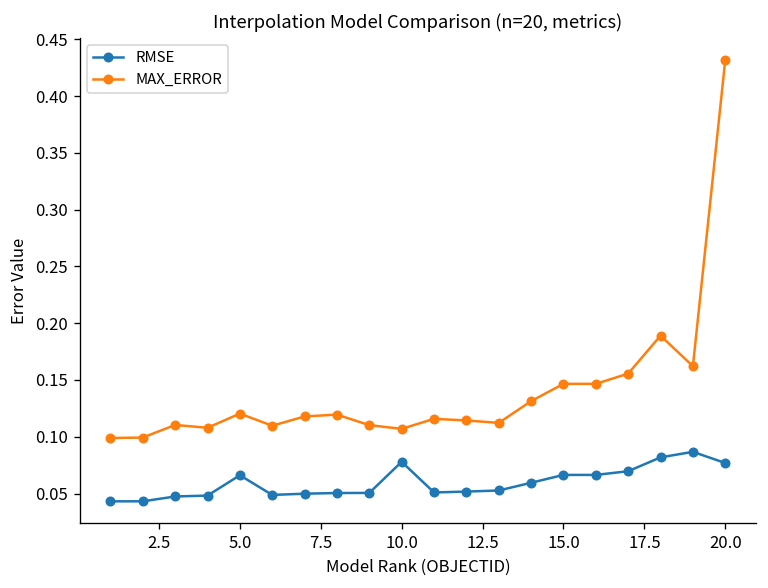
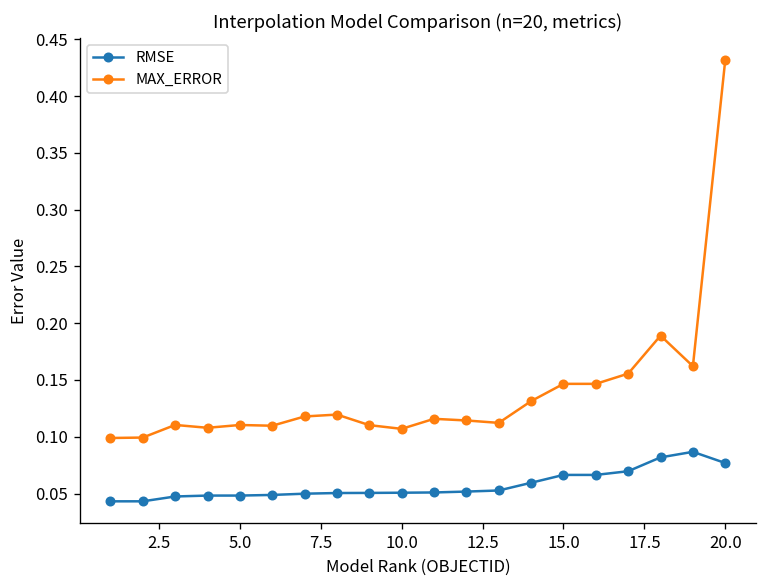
  {
    "RMSE": {
-     "5.0": 0.07,
-     "10.0": 0.08,
+     "5.0": 0.05,
+     "10.0": 0.05,
      "15.0": 0.07,
      "20.0": 0.08
    },
    "MAX_ERROR": {
-     "5.0": 0.12,
+     "5.0": 0.11,
      "10.0": 0.11,
      "15.0": 0.15,
      "20.0": 0.43
    }
  }
